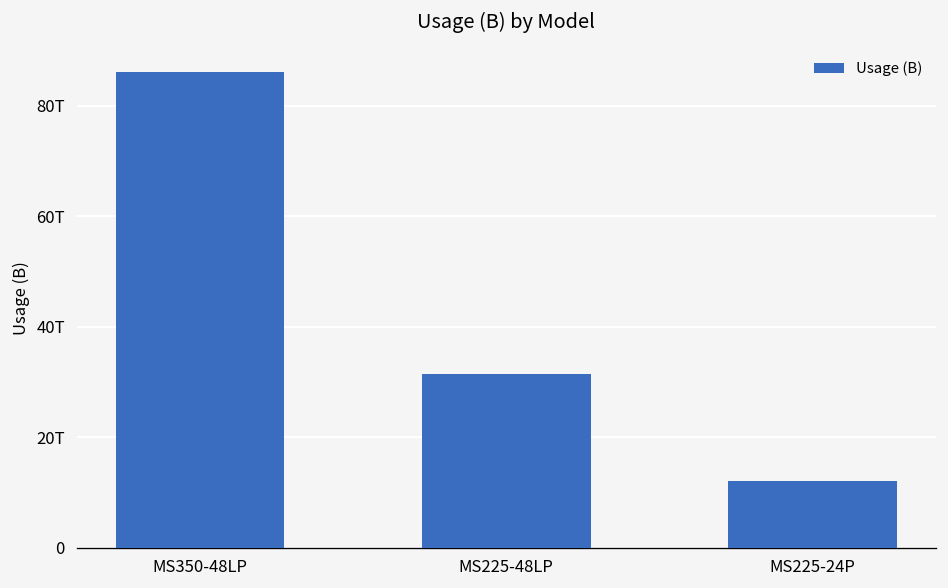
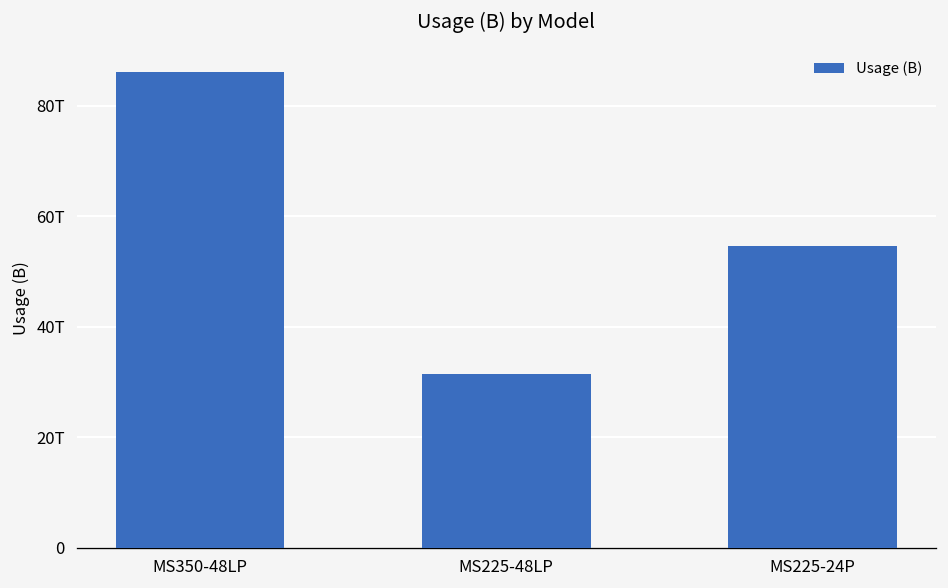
  {
    "MS350-48LP": "86T",
    "MS225-48LP": "31T",
-   "MS225-24P": "12T"
+   "MS225-24P": "55T"
  }
